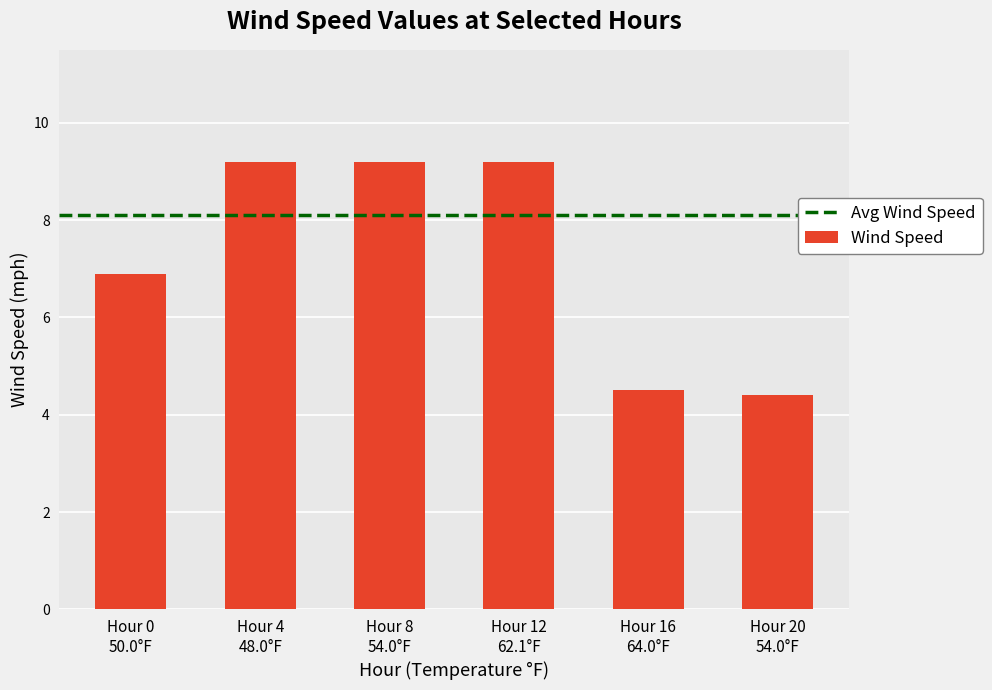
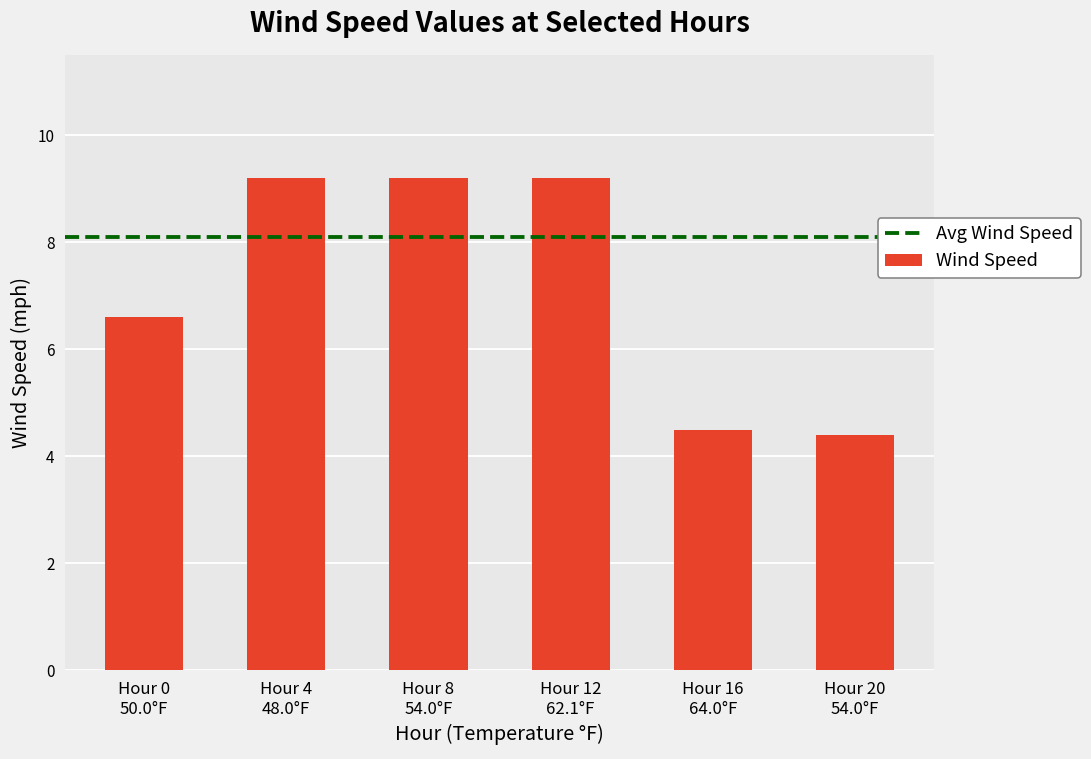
  {
-   "Hour 0 50.0°F": 6.9,
+   "Hour 0 50.0°F": 6.6,
    "Hour 4 48.0°F": 9.2,
    "Hour 8 54.0°F": 9.2,
    "Hour 12 62.1°F": 9.2,
    "Hour 16 64.0°F": 4.5,
    "Hour 20 54.0°F": 4.4
  }
